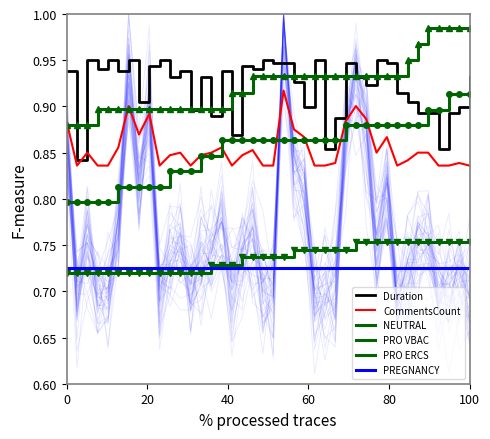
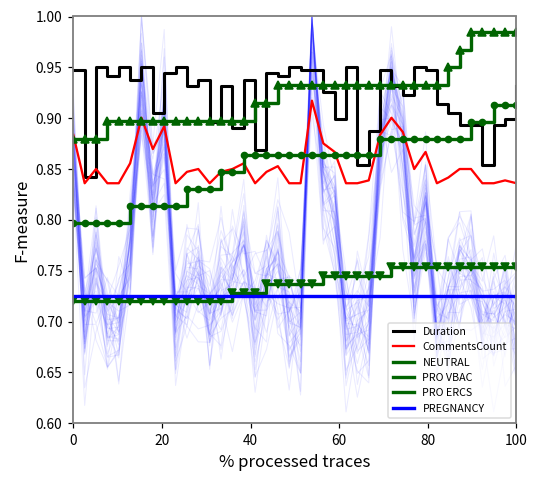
  {
    "Duration": {
-     "0": 0.94,
+     "0": 0.95,
      "100": 0.93
    },
    "CommentsCount": {
      "100": 0.84
    }
  }
